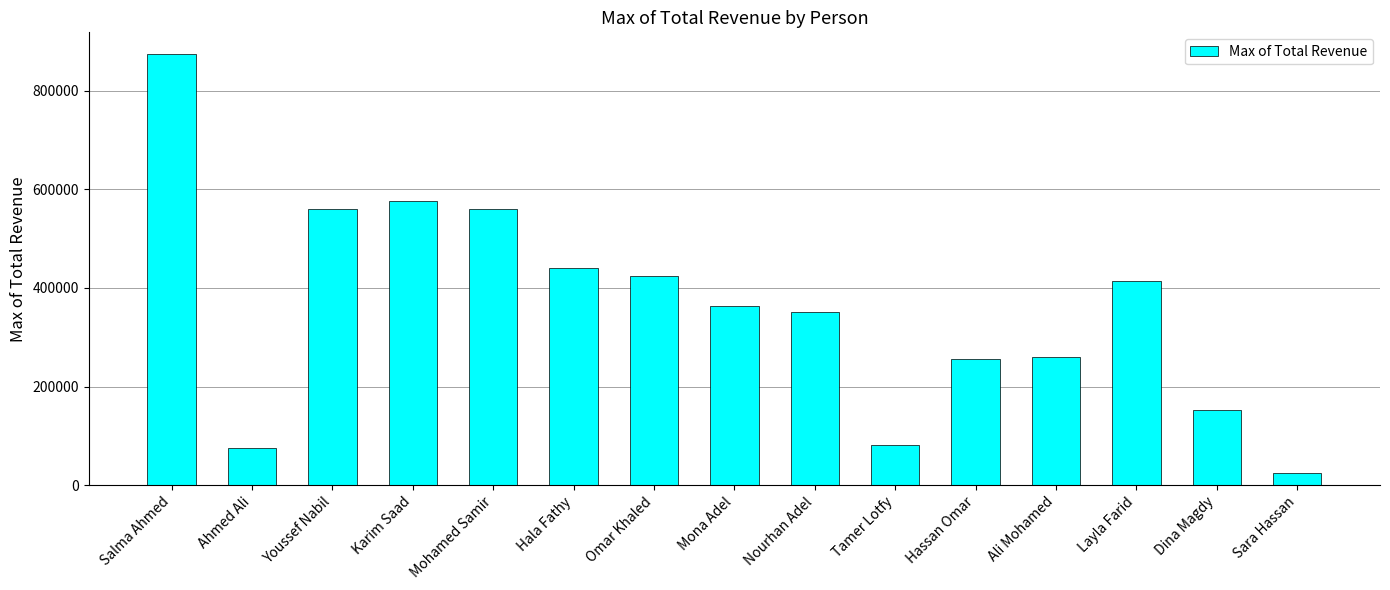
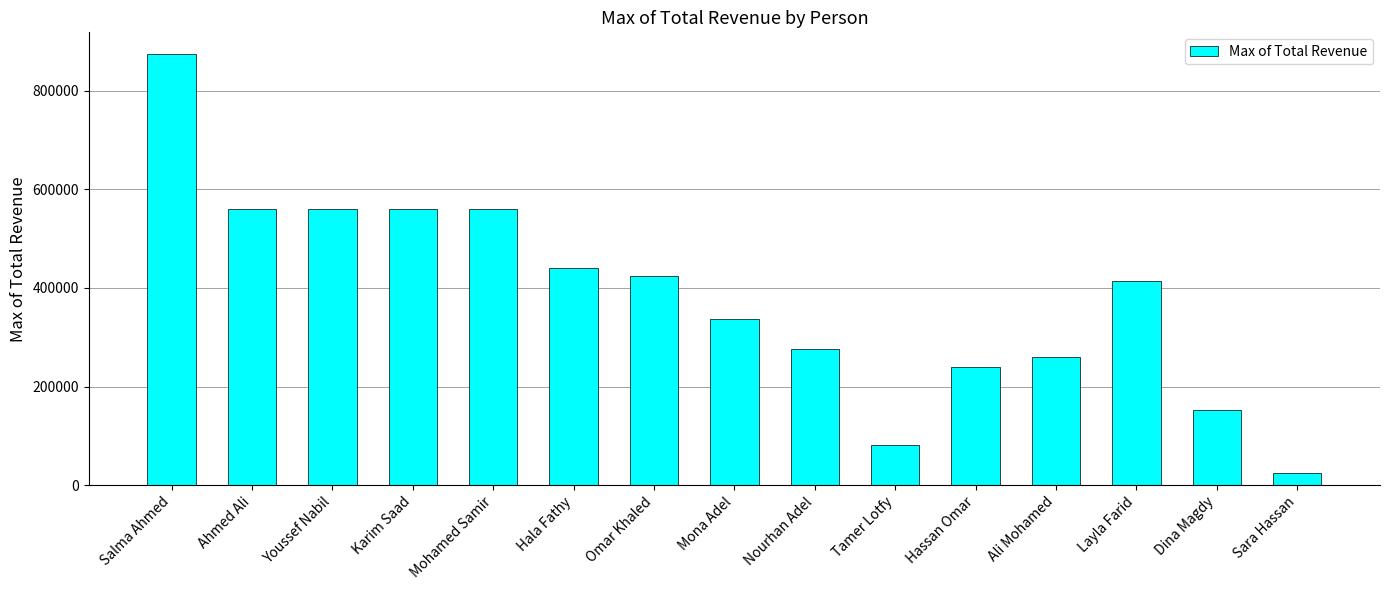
  {
    "Salma Ahmed": 880000,
-   "Ahmed Ali": 70000,
+   "Ahmed Ali": 560000,
    "Youssef Nabil": 560000,
-   "Karim Saad": 580000,
+   "Karim Saad": 560000,
    "Mohamed Samir": 560000,
    "Hala Fathy": 440000,
    "Omar Khaled": 430000,
-   "Mona Adel": 360000,
-   "Nourhan Adel": 350000,
+   "Mona Adel": 340000,
+   "Nourhan Adel": 280000,
    "Tamer Lotfy": 80000,
-   "Hassan Omar": 260000,
+   "Hassan Omar": 240000,
    "Ali Mohamed": 260000,
    "Layla Farid": 410000,
    "Dina Magdy": 150000,
    "Sara Hassan": 20000
  }
